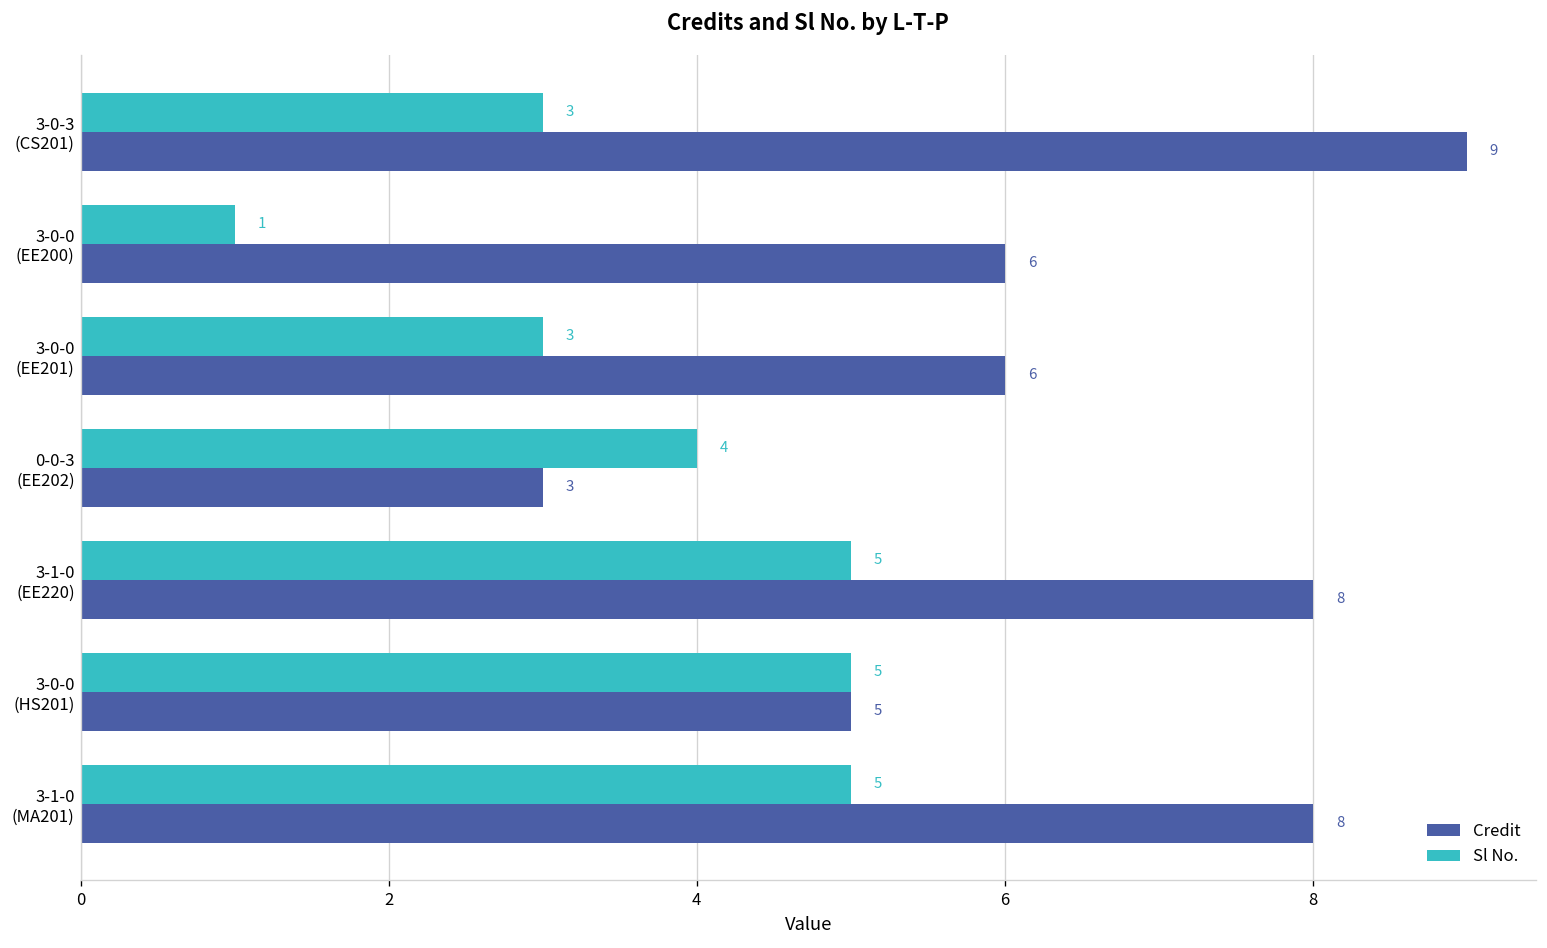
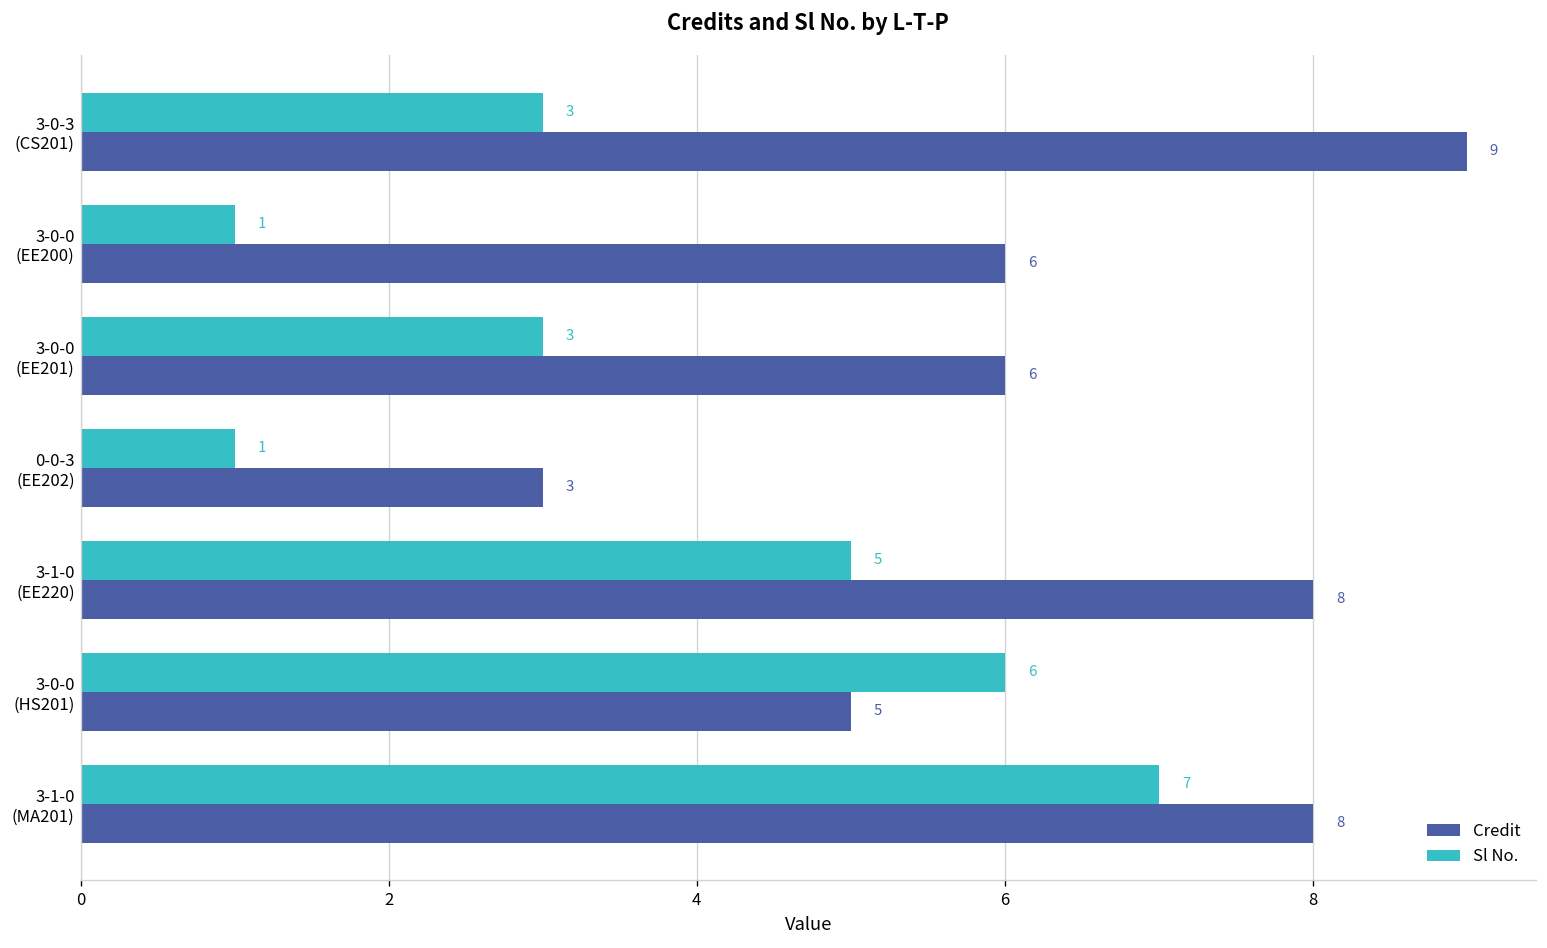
  {
    "Credit": {
      "3-0-3 (CS201)": 9,
      "3-0-0 (EE200)": 6,
      "3-0-0 (EE201)": 6,
      "0-0-3 (EE202)": 3,
      "3-1-0 (EE220)": 8,
      "3-0-0 (HS201)": 5,
      "3-1-0 (MA201)": 8
    },
    "Sl No.": {
      "3-0-3 (CS201)": 3,
      "3-0-0 (EE200)": 1,
      "3-0-0 (EE201)": 3,
-     "0-0-3 (EE202)": 4,
+     "0-0-3 (EE202)": 1,
      "3-1-0 (EE220)": 5,
-     "3-0-0 (HS201)": 5,
-     "3-1-0 (MA201)": 5
+     "3-0-0 (HS201)": 6,
+     "3-1-0 (MA201)": 7
    }
  }
